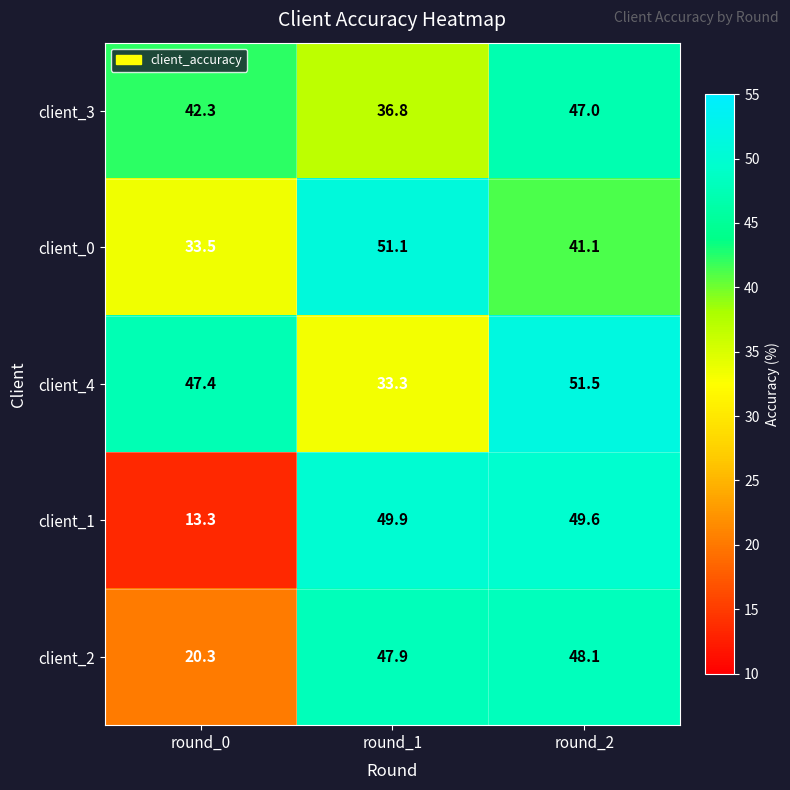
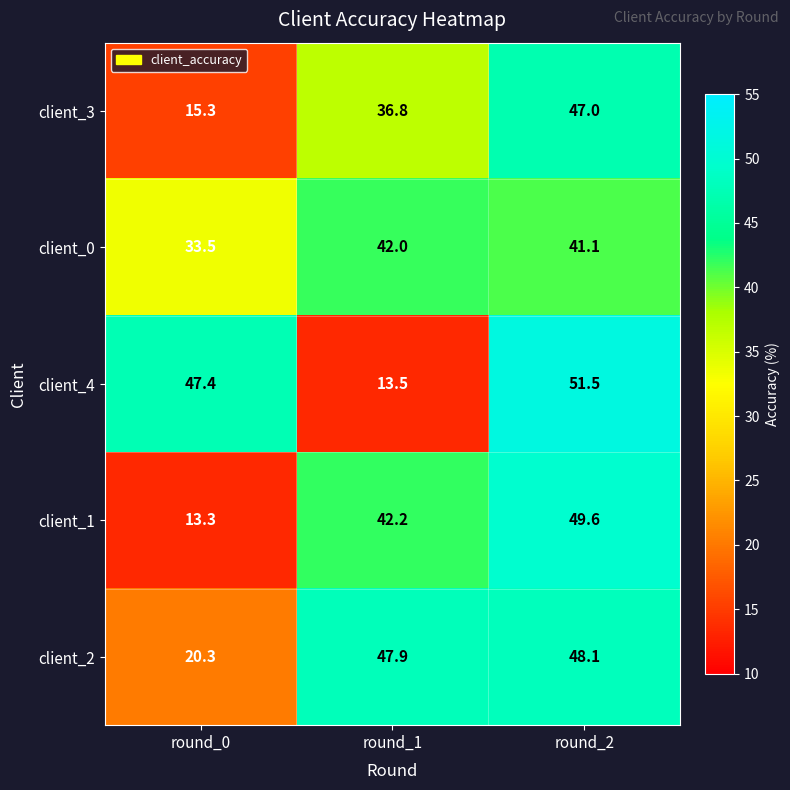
  {
    "client_3": {
-     "round_0": 42.3,
+     "round_0": 15.3,
      "round_1": 36.8,
      "round_2": 47.0
    },
    "client_0": {
      "round_0": 33.5,
-     "round_1": 51.1,
+     "round_1": 42.0,
      "round_2": 41.1
    },
    "client_4": {
      "round_0": 47.4,
-     "round_1": 33.3,
+     "round_1": 13.5,
      "round_2": 51.5
    },
    "client_1": {
      "round_0": 13.3,
-     "round_1": 49.9,
+     "round_1": 42.2,
      "round_2": 49.6
    },
    "client_2": {
      "round_0": 20.3,
      "round_1": 47.9,
      "round_2": 48.1
    }
  }
